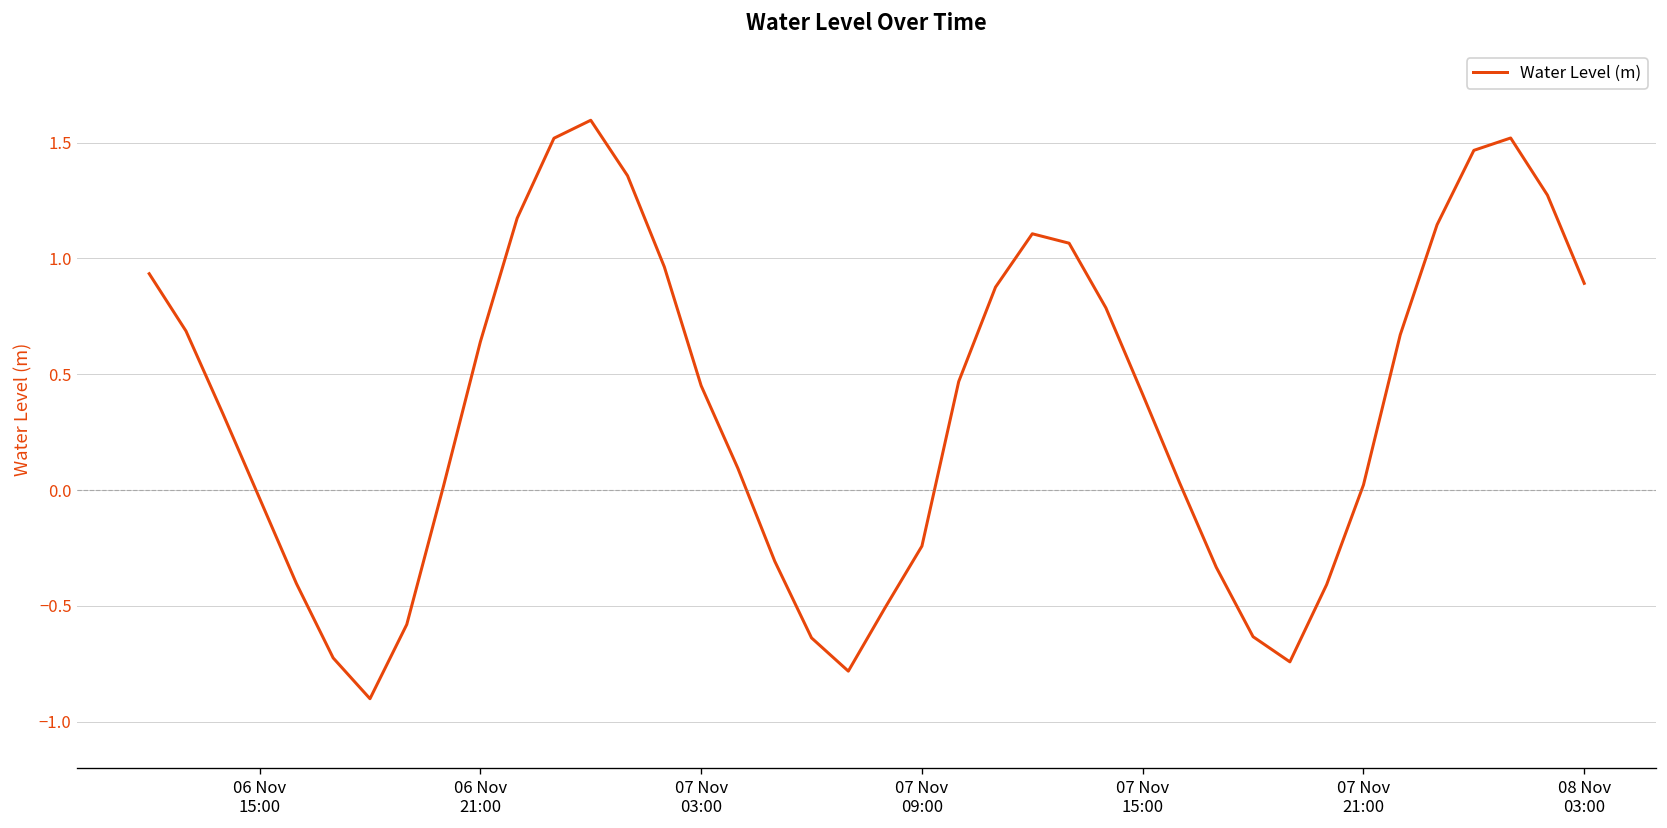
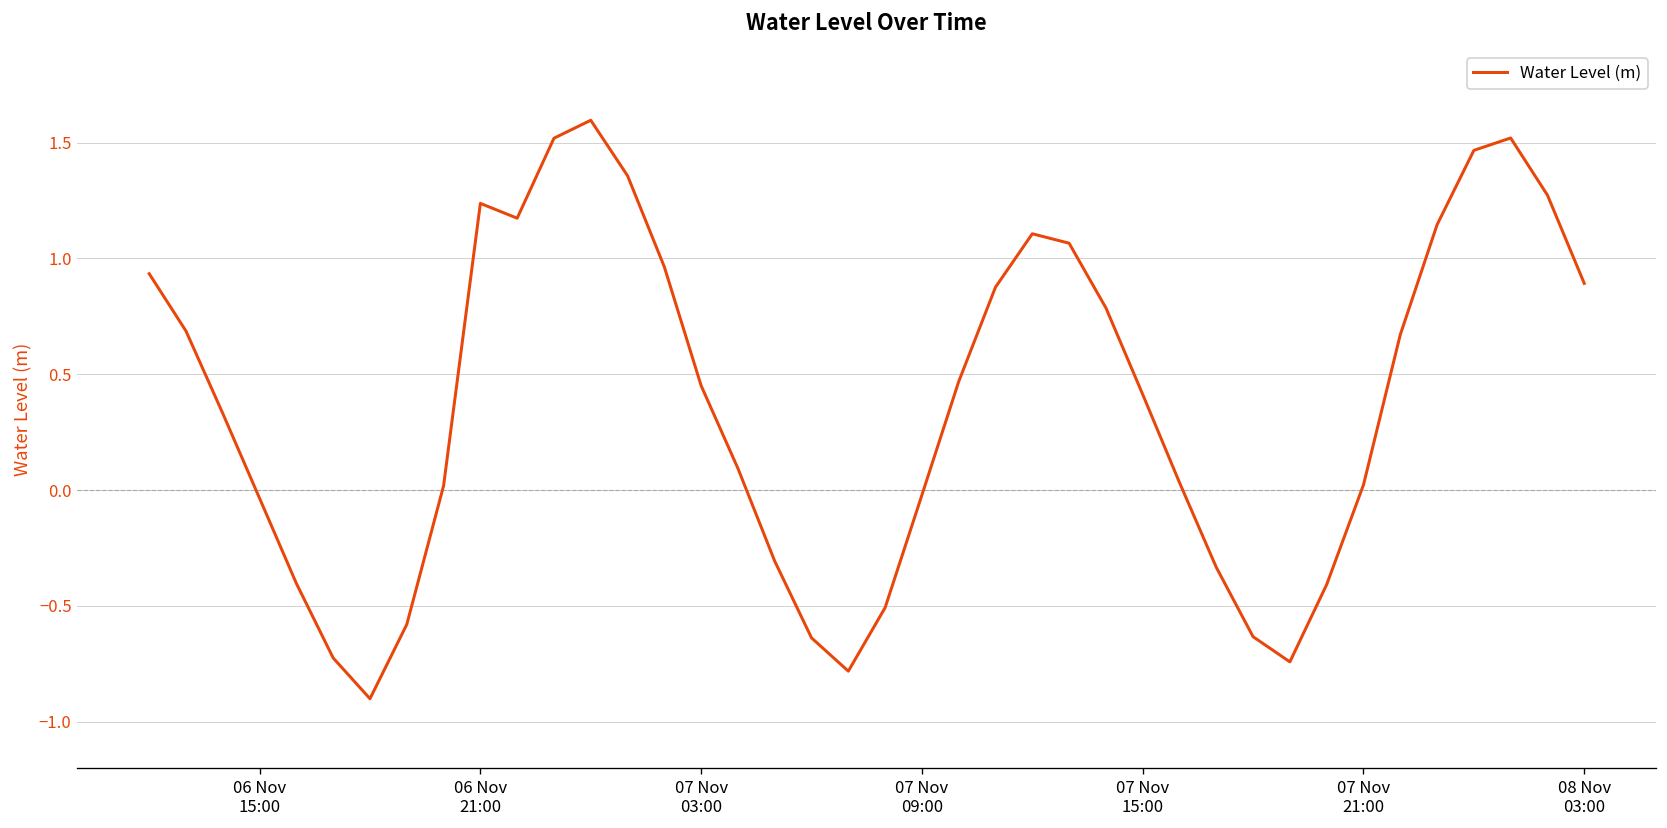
  {
    "06 Nov 15:00": -0.04,
-   "06 Nov 21:00": 0.64,
+   "06 Nov 21:00": 1.24,
    "07 Nov 03:00": 0.45,
-   "07 Nov 09:00": -0.24,
+   "07 Nov 09:00": -0.02,
    "07 Nov 15:00": 0.41,
    "07 Nov 21:00": 0.02,
    "08 Nov 03:00": 0.89
  }
